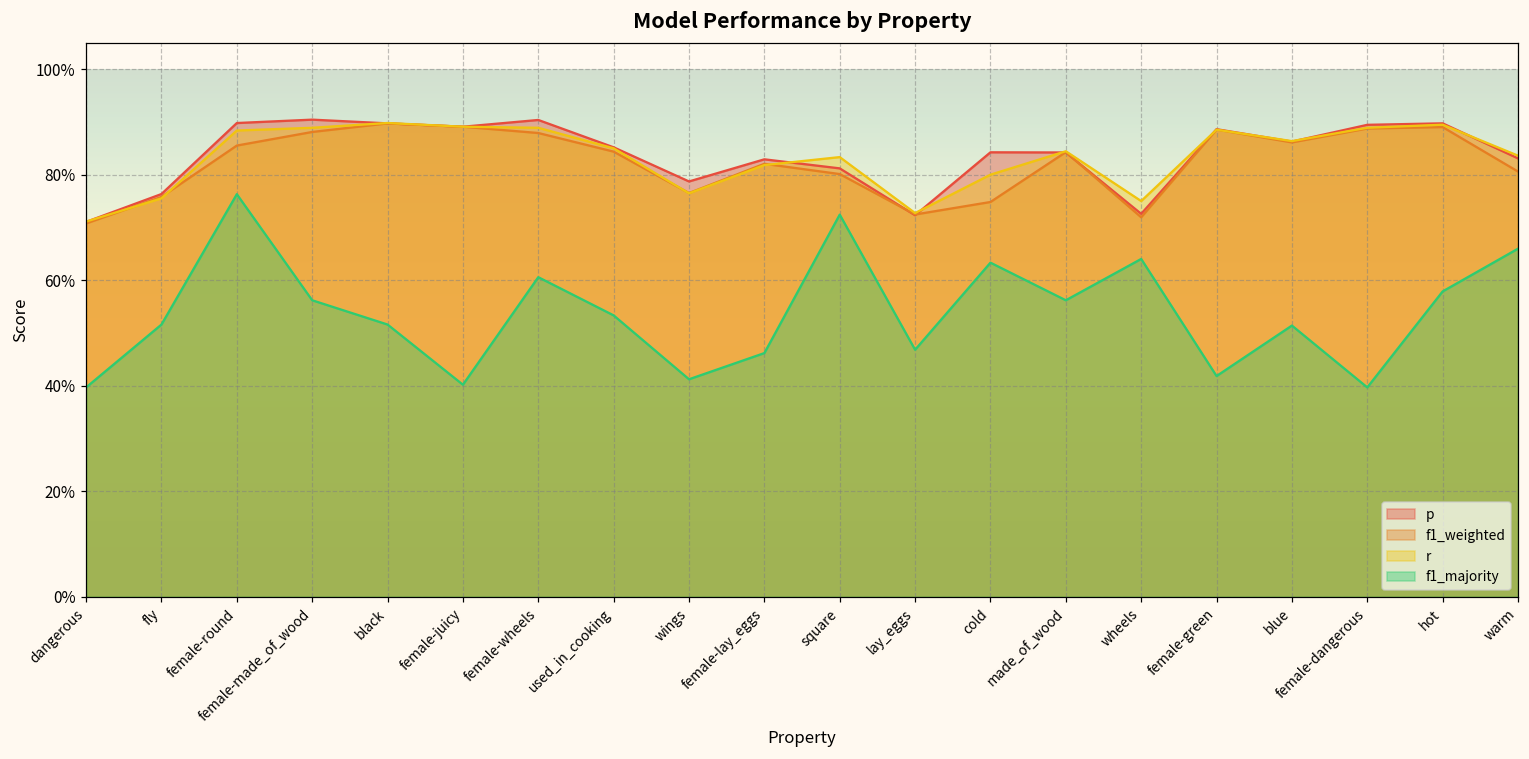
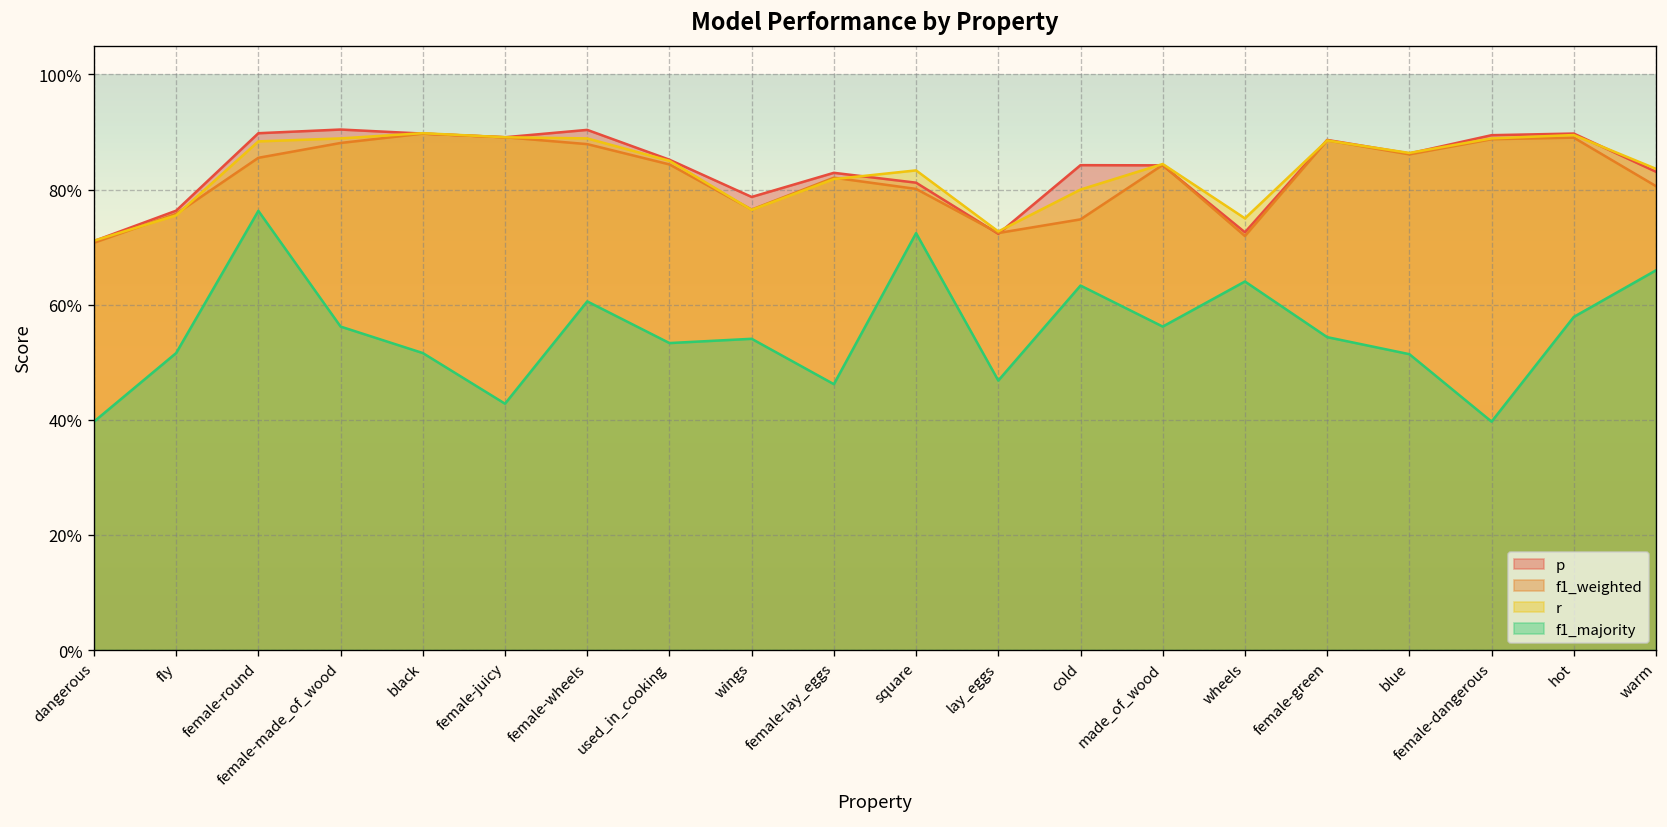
  {
    "f1_majority": {
      "dangerous": "40%",
      "fly": "52%",
      "female-round": "76%",
      "female-made_of_wood": "56%",
      "black": "52%",
-     "female-juicy": "40%",
+     "female-juicy": "43%",
      "female-wheels": "61%",
      "used_in_cooking": "53%",
-     "wings": "41%",
+     "wings": "54%",
      "female-lay_eggs": "46%",
      "square": "72%",
      "lay_eggs": "47%",
      "cold": "63%",
      "made_of_wood": "56%",
      "wheels": "64%",
-     "female-green": "42%",
+     "female-green": "54%",
      "blue": "51%",
      "female-dangerous": "40%",
      "hot": "58%",
      "warm": "66%"
    }
  }
